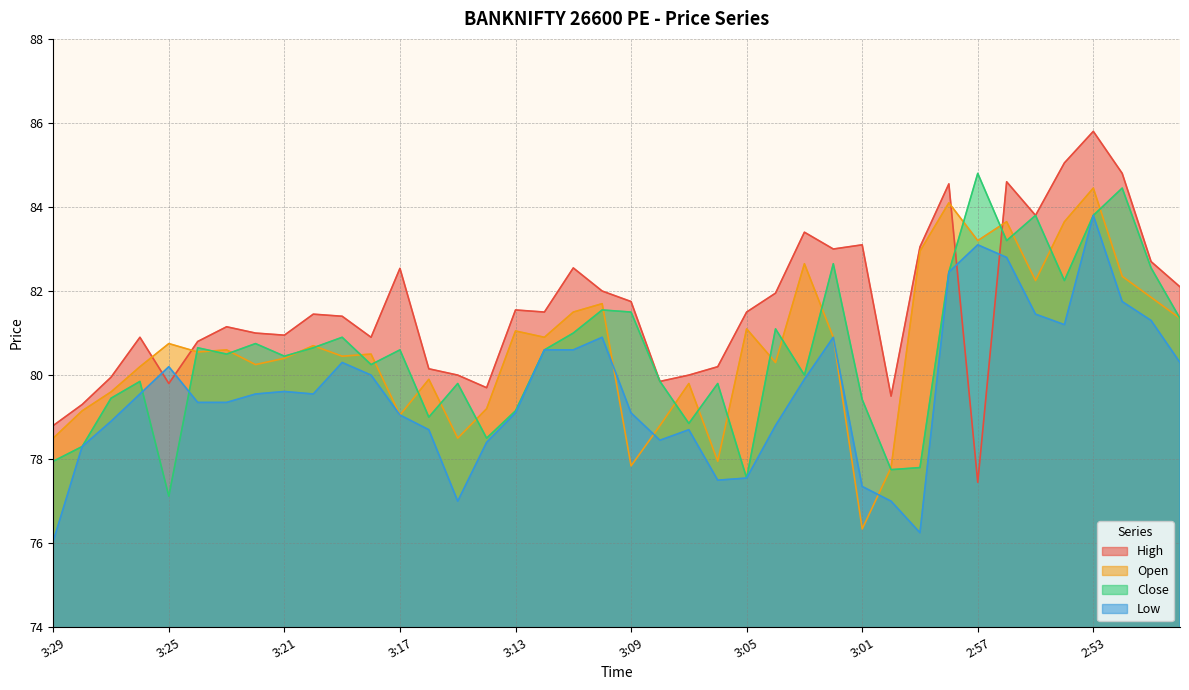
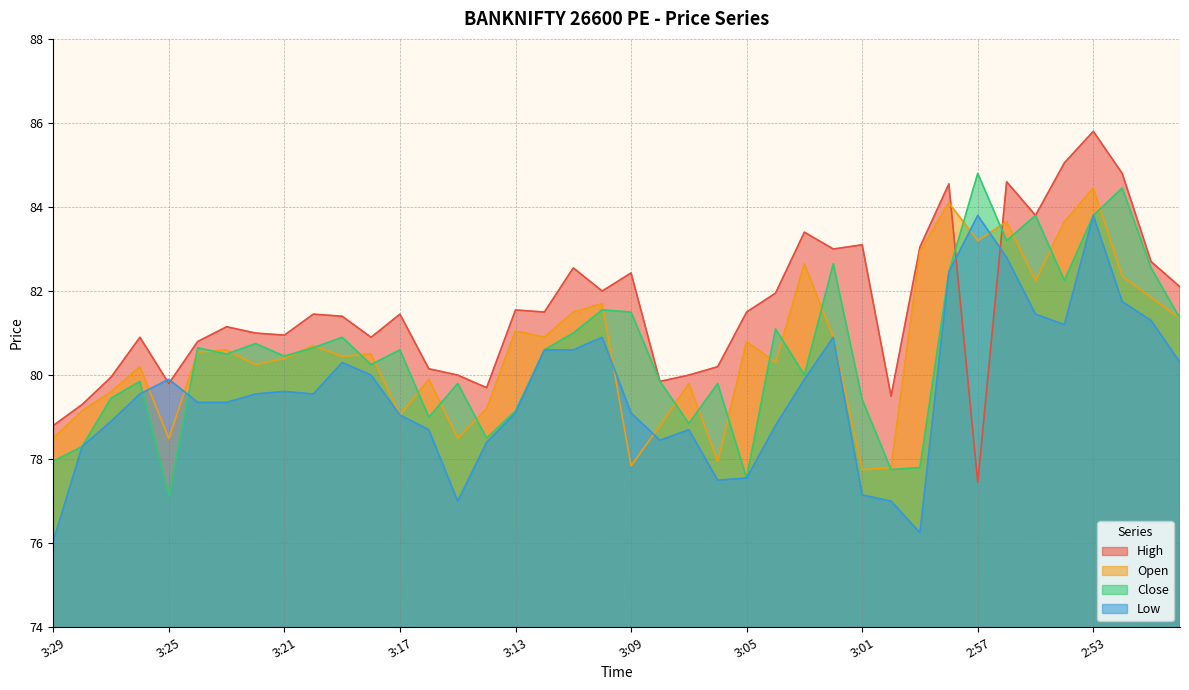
  {
    "High": {
      "3:29": 78.8,
      "3:25": 79.8,
      "3:21": 81.0,
-     "3:17": 82.5,
+     "3:17": 81.5,
      "3:13": 81.6,
-     "3:09": 81.8,
+     "3:09": 82.4,
      "3:05": 81.5,
      "3:01": 83.1,
      "2:57": 77.5,
      "2:53": 85.8
    },
    "Open": {
      "3:29": 78.5,
-     "3:25": 80.8,
+     "3:25": 78.5,
      "3:13": 81.1,
      "3:09": 77.8,
-     "3:05": 81.1,
-     "3:01": 76.3,
+     "3:05": 80.8,
+     "3:01": 77.8,
      "2:57": 83.2,
      "2:53": 84.5
    },
    "Close": {
      "3:29": 78.0,
      "3:25": 77.1,
      "3:17": 80.6,
      "3:09": 81.5,
      "3:01": 79.4,
      "2:57": 84.8
    },
    "Low": {
      "3:29": 76.1,
-     "3:25": 80.2,
+     "3:25": 79.9,
      "3:21": 79.6,
      "3:09": 79.1,
-     "3:01": 77.4,
-     "2:57": 83.1
+     "3:01": 77.2,
+     "2:57": 83.8
    }
  }
